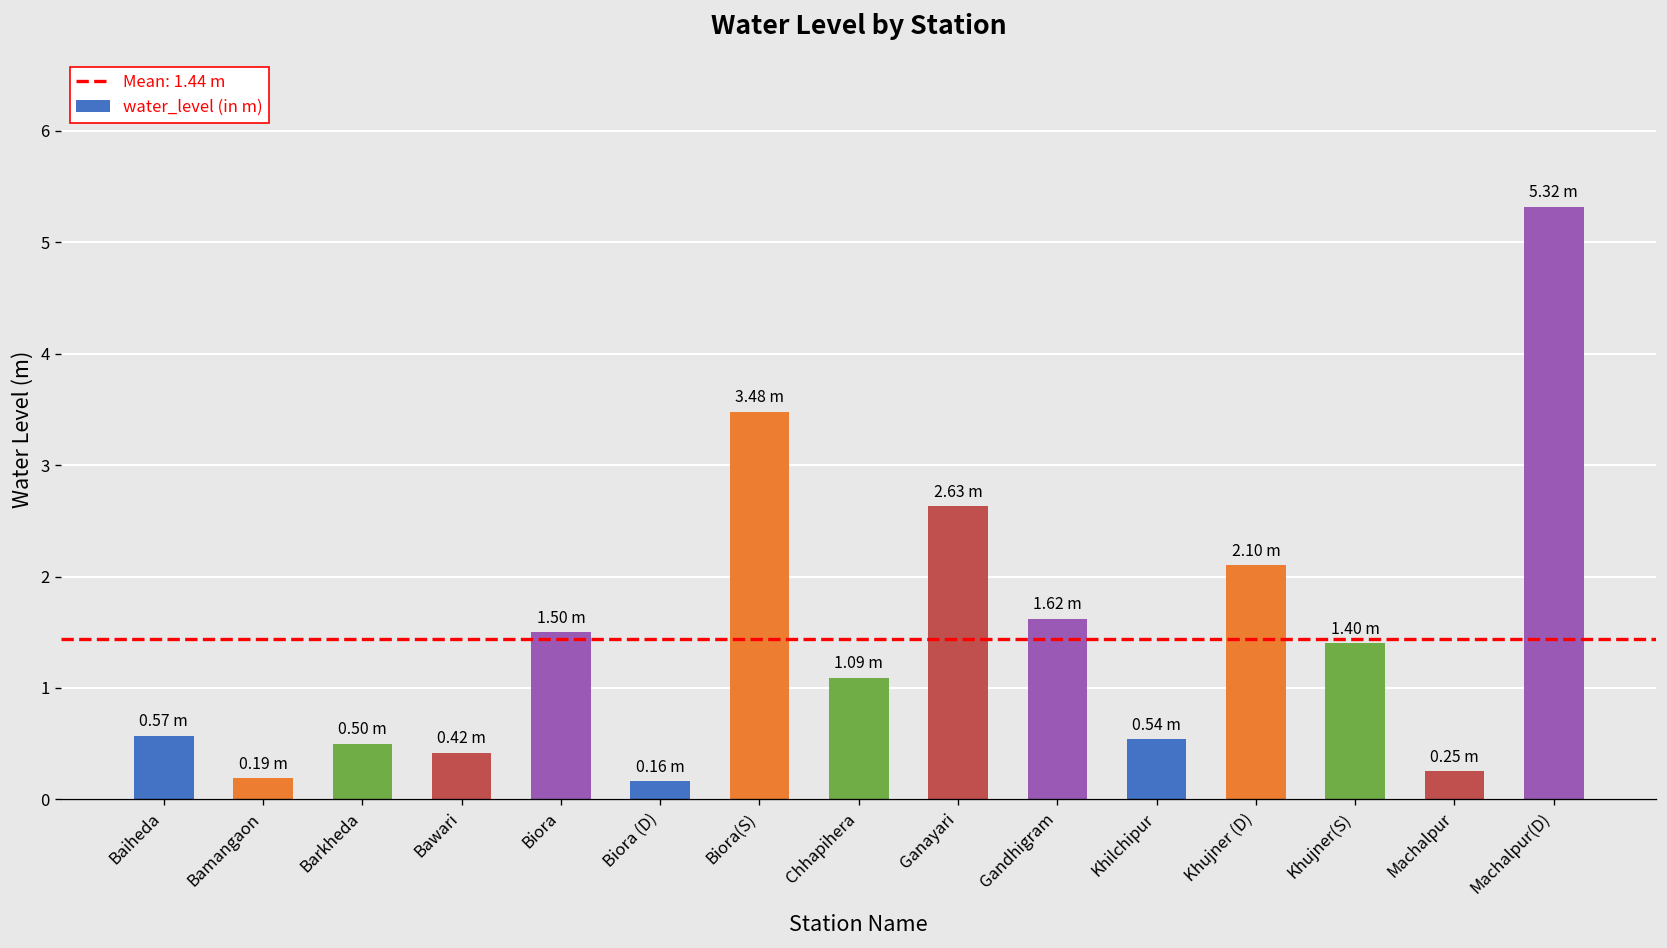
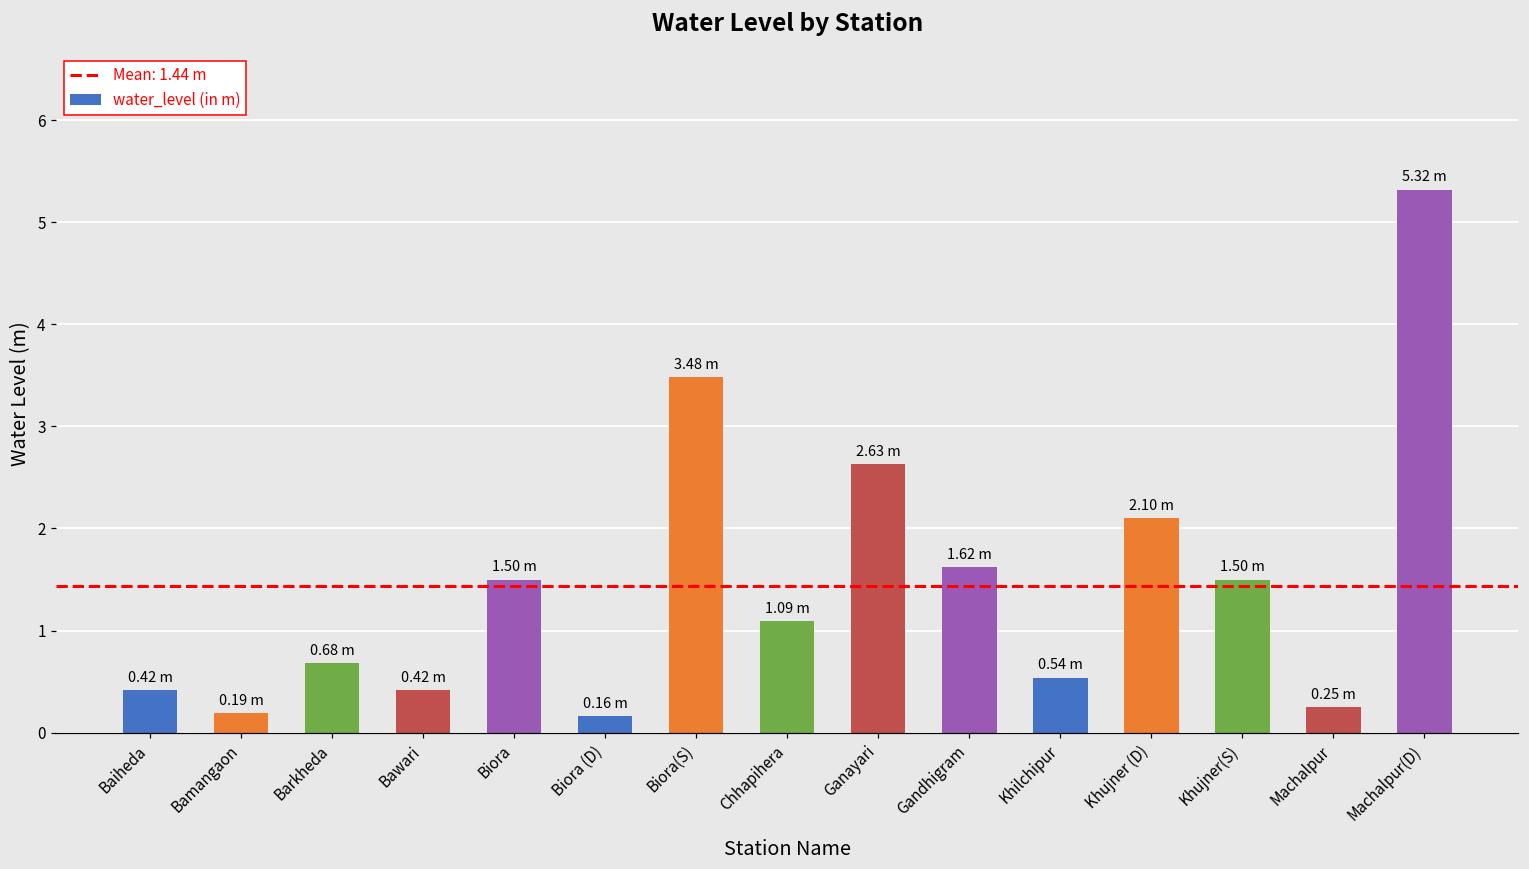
  {
-   "Baiheda": 0.57,
+   "Baiheda": 0.42,
    "Bamangaon": 0.19,
-   "Barkheda": 0.50,
+   "Barkheda": 0.68,
    "Bawari": 0.42,
    "Biora": 1.50,
    "Biora (D)": 0.16,
    "Biora(S)": 3.48,
    "Chhapihera": 1.09,
    "Ganayari": 2.63,
    "Gandhigram": 1.62,
    "Khilchipur": 0.54,
    "Khujner (D)": 2.10,
-   "Khujner(S)": 1.40,
+   "Khujner(S)": 1.50,
    "Machalpur": 0.25,
    "Machalpur(D)": 5.32
  }
